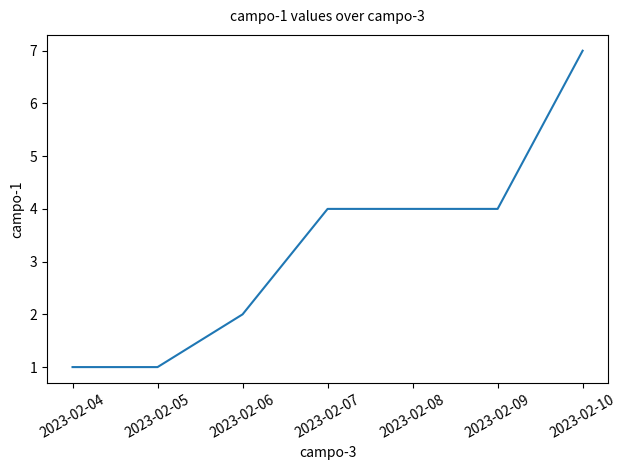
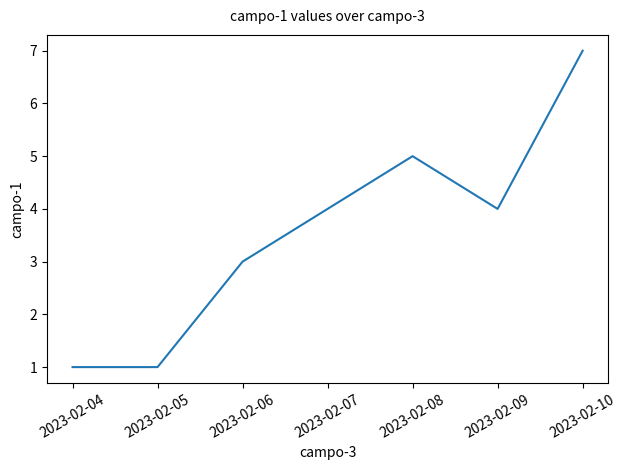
  {
    "2023-02-04": 1,
    "2023-02-05": 1,
-   "2023-02-06": 2,
+   "2023-02-06": 3,
    "2023-02-07": 4,
-   "2023-02-08": 4,
+   "2023-02-08": 5,
    "2023-02-09": 4,
    "2023-02-10": 7
  }
